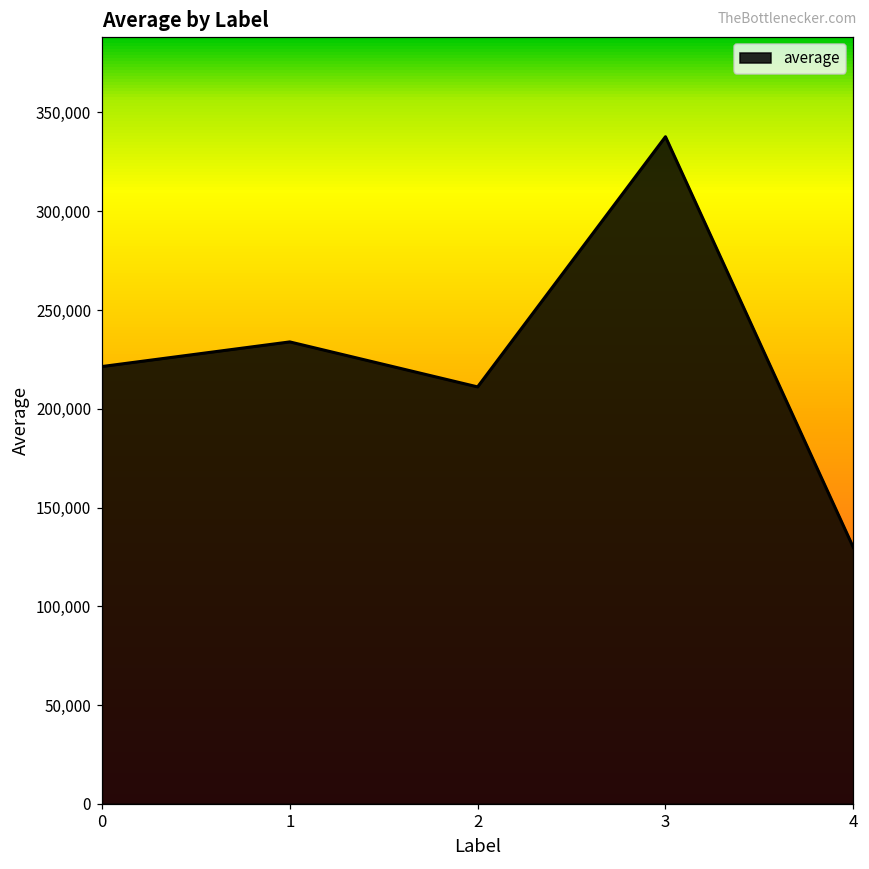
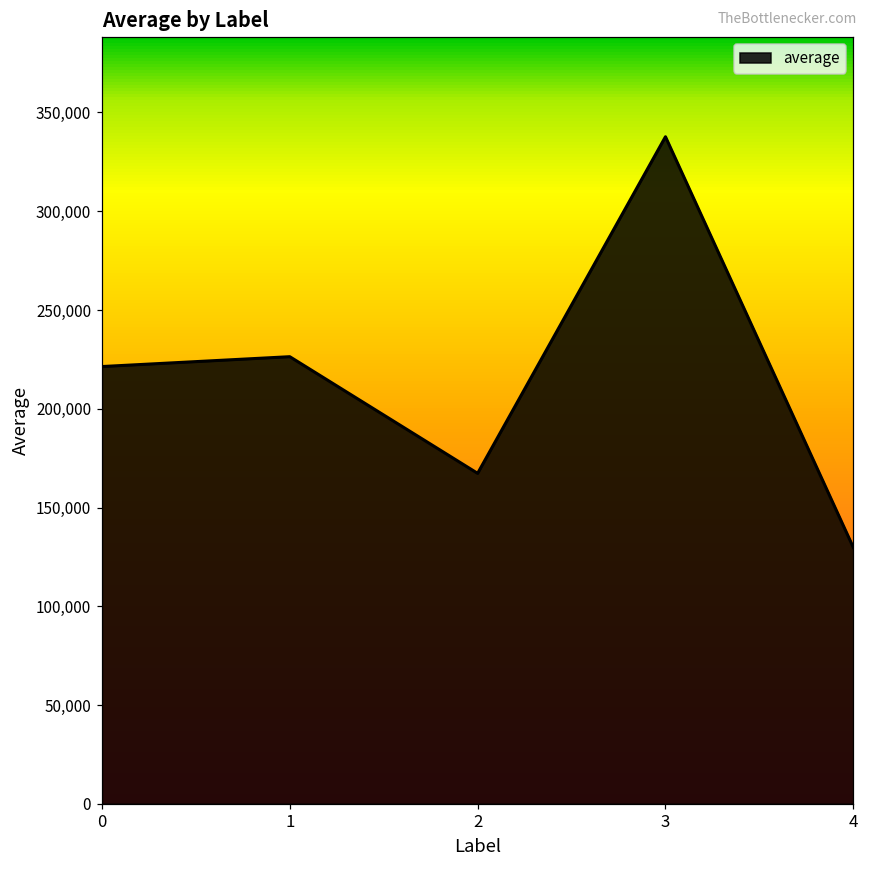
  {
    "0": "221,000",
-   "1": "234,000",
-   "2": "211,000",
+   "1": "226,000",
+   "2": "167,000",
    "3": "338,000",
    "4": "130,000"
  }
